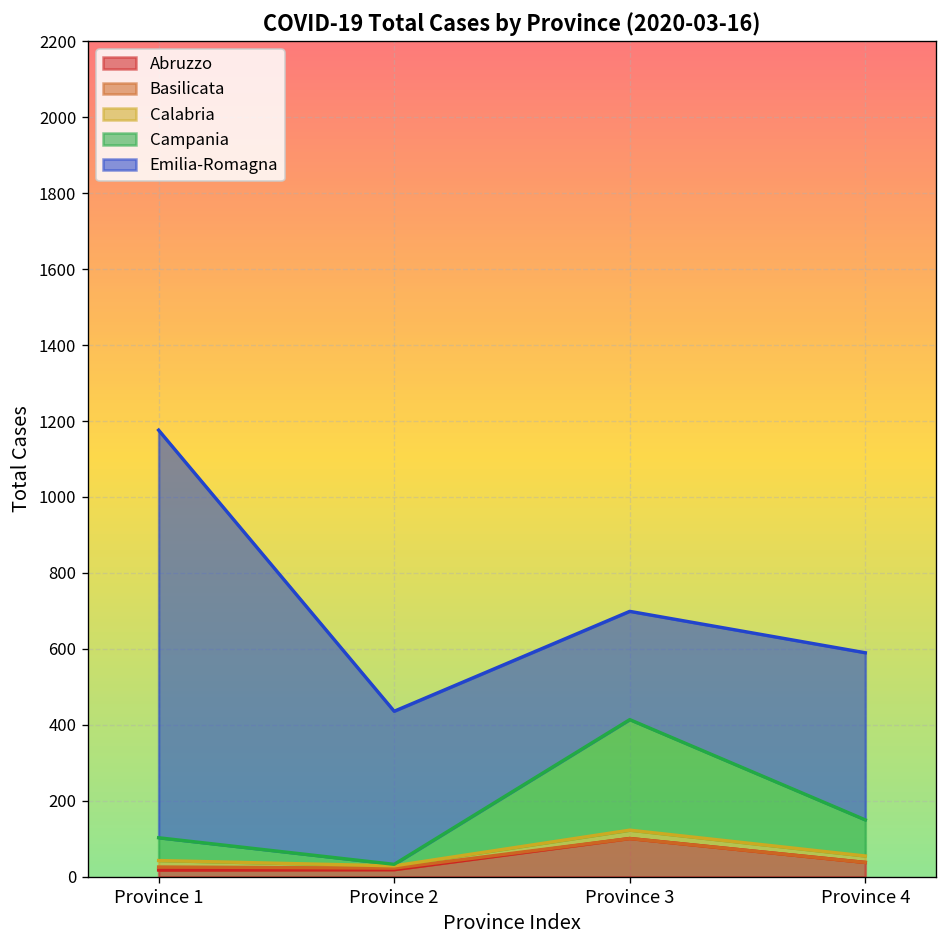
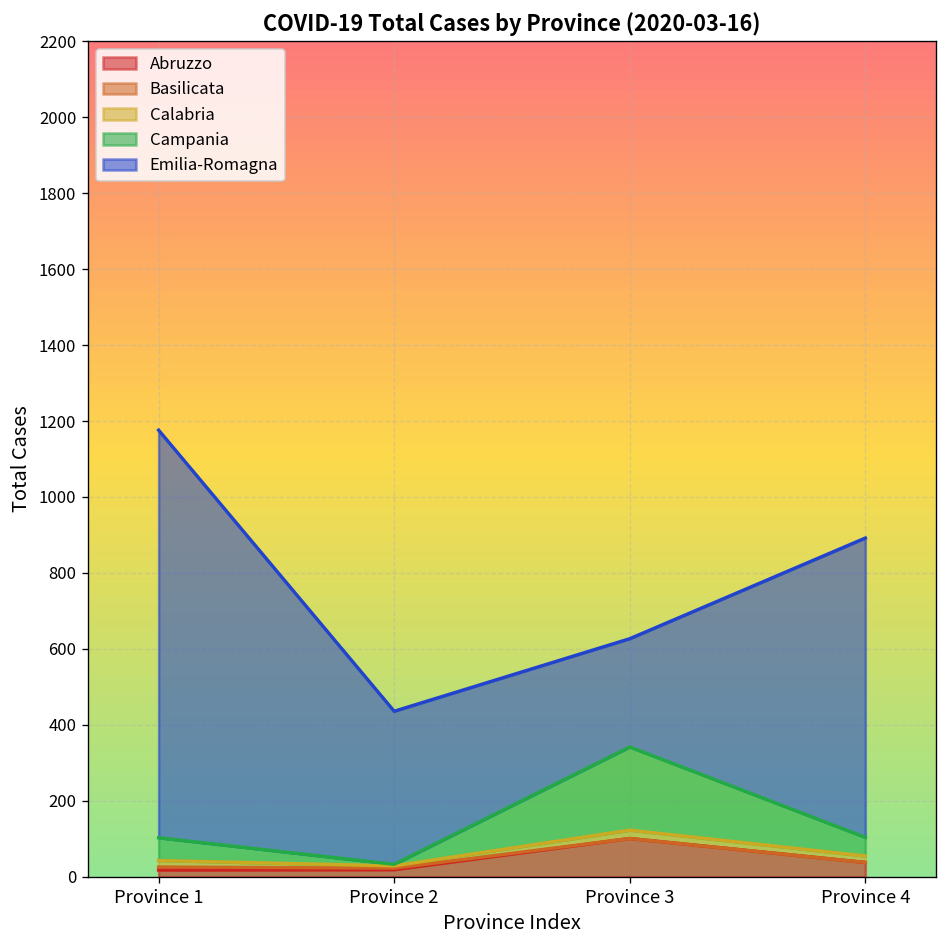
  {
    "Campania": {
      "Province 1": 60,
-     "Province 3": 290,
-     "Province 4": 100
+     "Province 3": 220,
+     "Province 4": 50
    },
    "Emilia-Romagna": {
      "Province 1": 1070,
      "Province 2": 400,
      "Province 3": 290,
-     "Province 4": 440
+     "Province 4": 790
    }
  }
